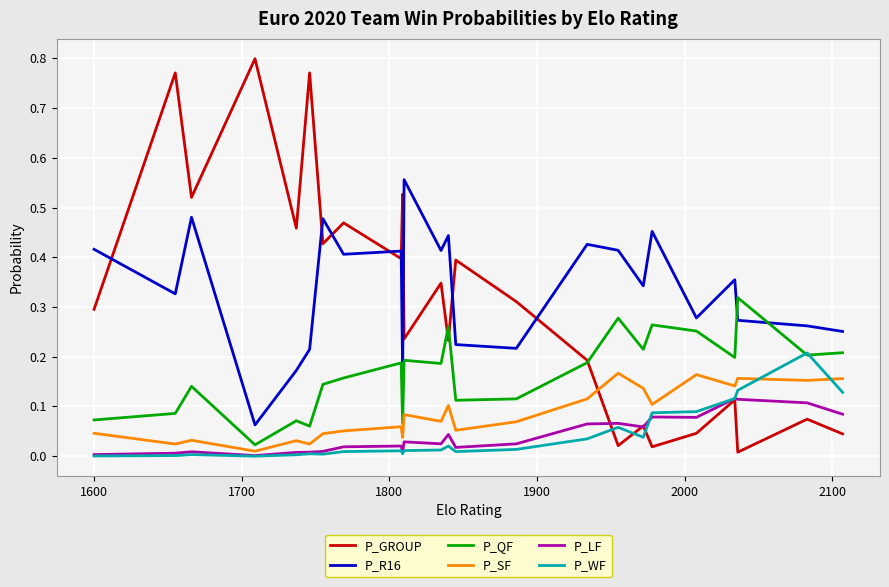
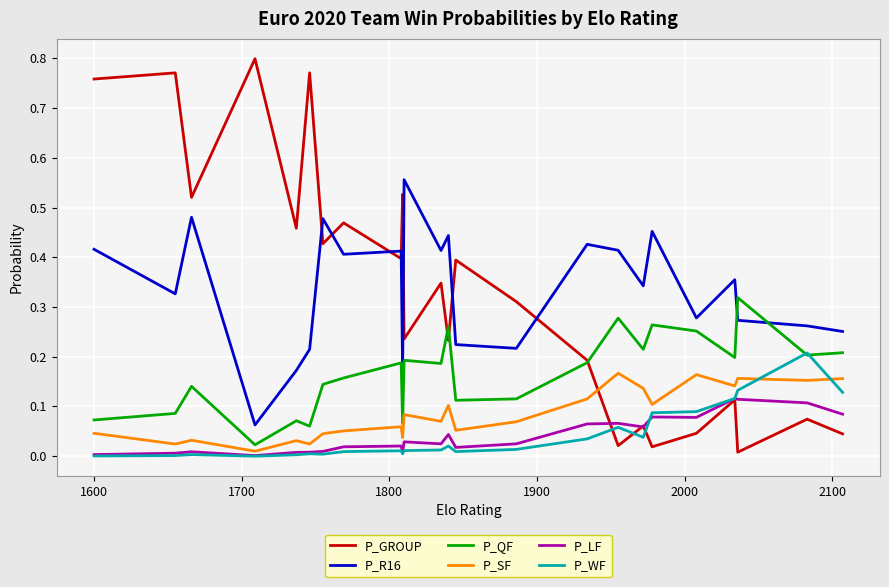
  {
    "P_GROUP": {
-     "1600": 0.30
+     "1600": 0.76
    },
    "P_R16": {
      "1600": 0.42
    },
    "P_QF": {
      "1600": 0.07
    },
    "P_SF": {
      "1600": 0.05
    }
  }
